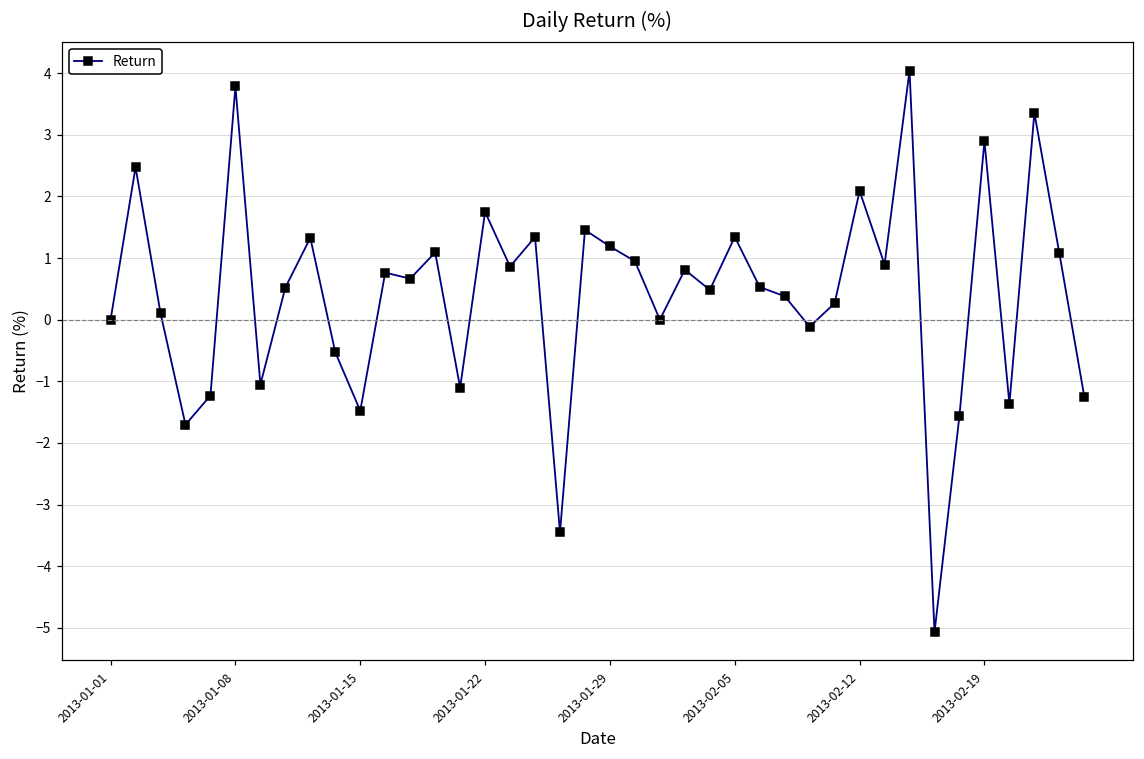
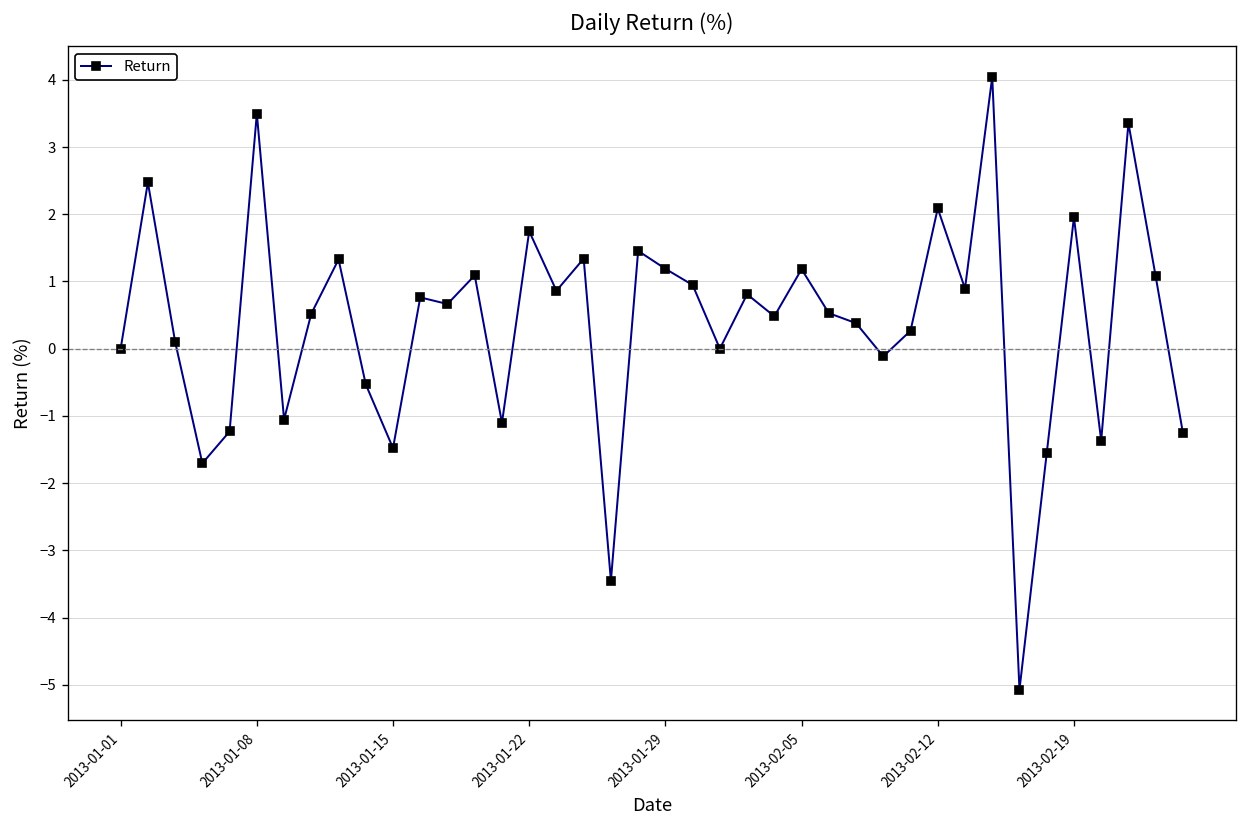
  {
    "2013-01-01": 0.0,
-   "2013-01-08": 3.8,
+   "2013-01-08": 3.5,
    "2013-01-15": -1.5,
    "2013-01-22": 1.7,
    "2013-01-29": 1.2,
-   "2013-02-05": 1.3,
+   "2013-02-05": 1.2,
    "2013-02-12": 2.1,
-   "2013-02-19": 2.9
+   "2013-02-19": 2.0
  }
